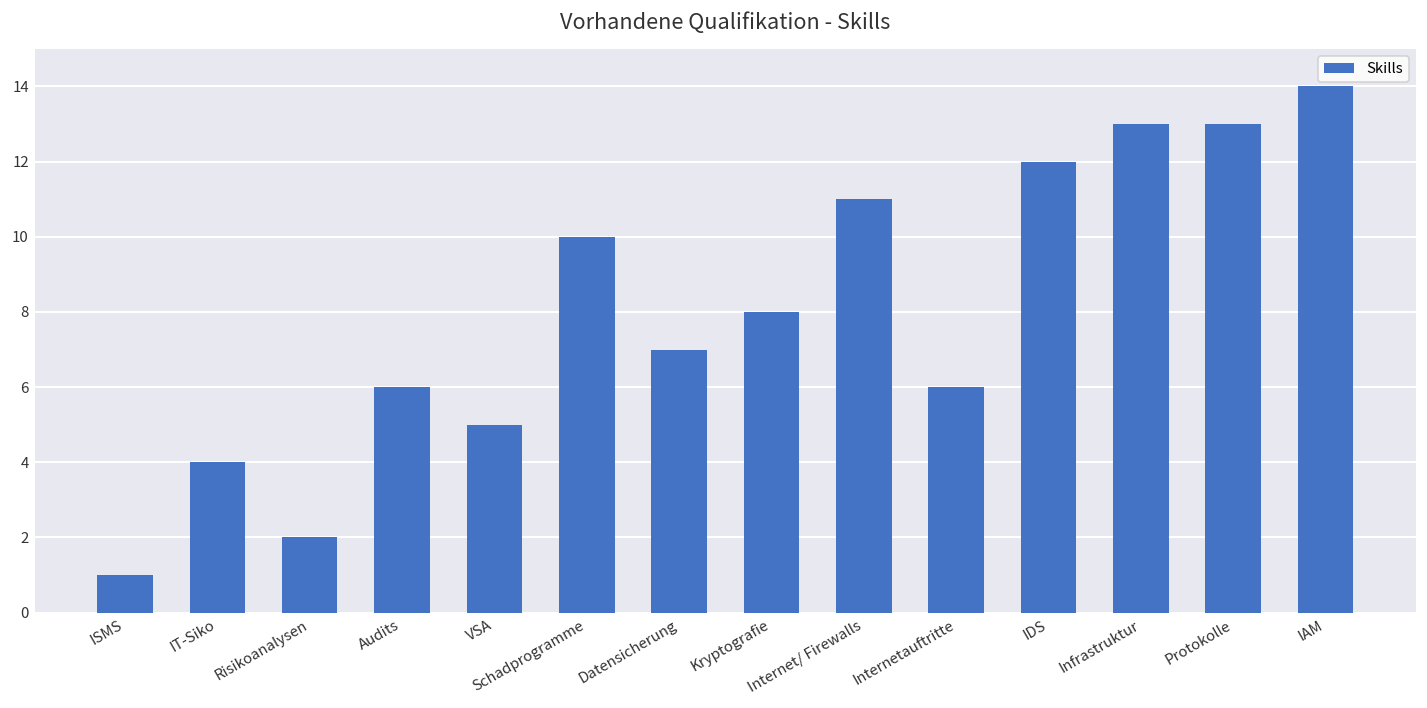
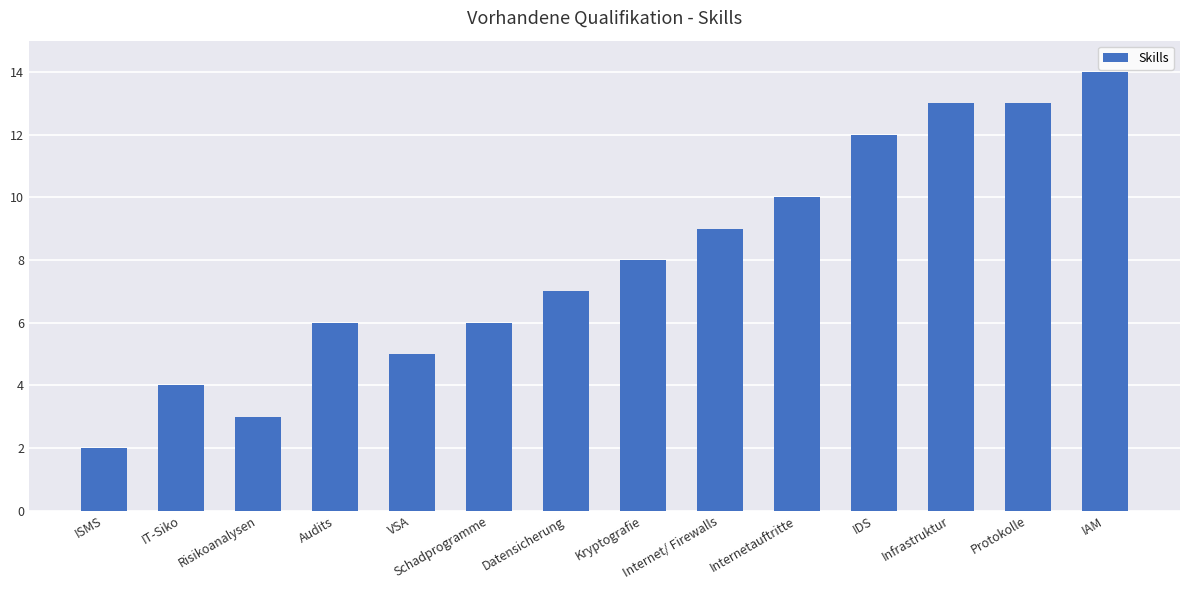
  {
-   "ISMS": 1,
+   "ISMS": 2,
    "IT-Siko": 4,
-   "Risikoanalysen": 2,
+   "Risikoanalysen": 3,
    "Audits": 6,
    "VSA": 5,
-   "Schadprogramme": 10,
+   "Schadprogramme": 6,
    "Datensicherung": 7,
    "Kryptografie": 8,
-   "Internet/ Firewalls": 11,
-   "Internetauftritte": 6,
+   "Internet/ Firewalls": 9,
+   "Internetauftritte": 10,
    "IDS": 12,
    "Infrastruktur": 13,
    "Protokolle": 13,
    "IAM": 14
  }
